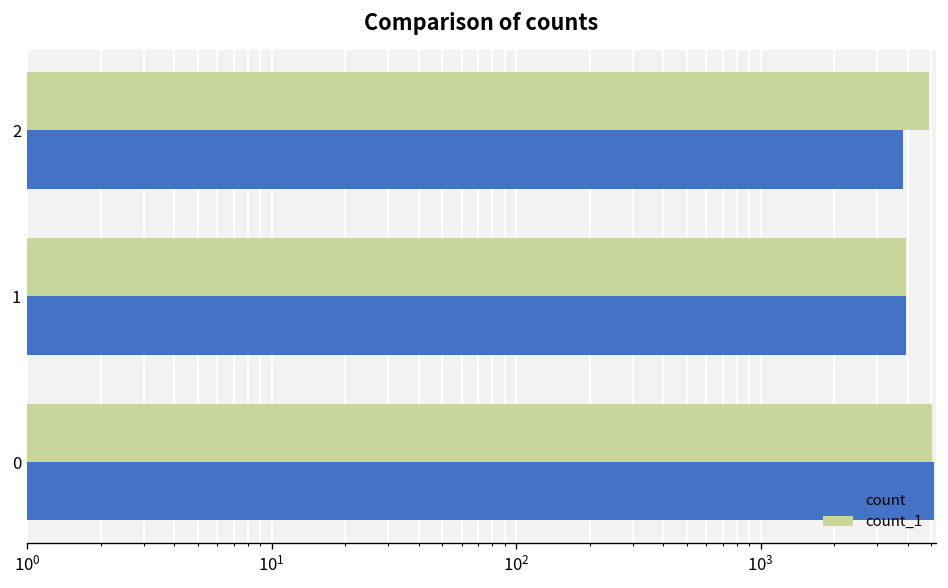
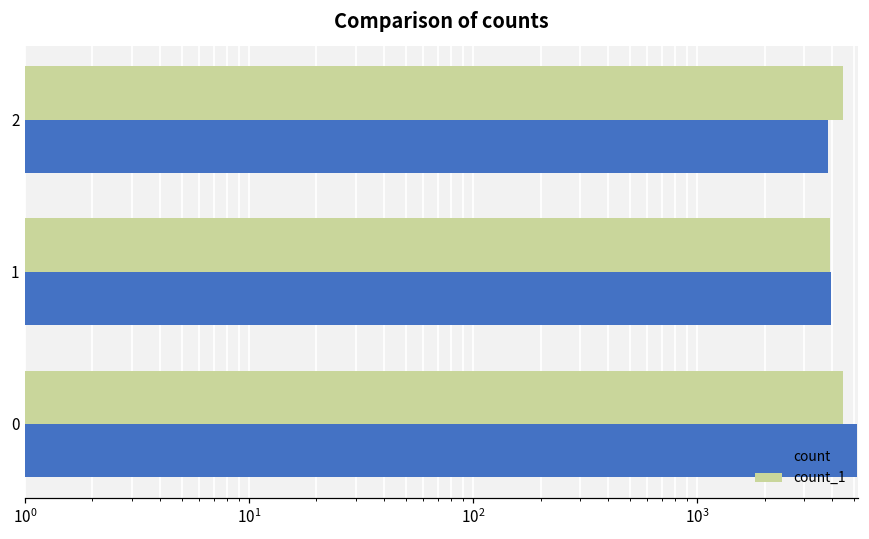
  {
    "count": {
      "2": 3800,
      "1": 3900,
      "0": 5100
    },
    "count_1": {
-     "2": 4900,
+     "2": 4500,
      "1": 3900,
-     "0": 5000
+     "0": 4500
    }
  }
